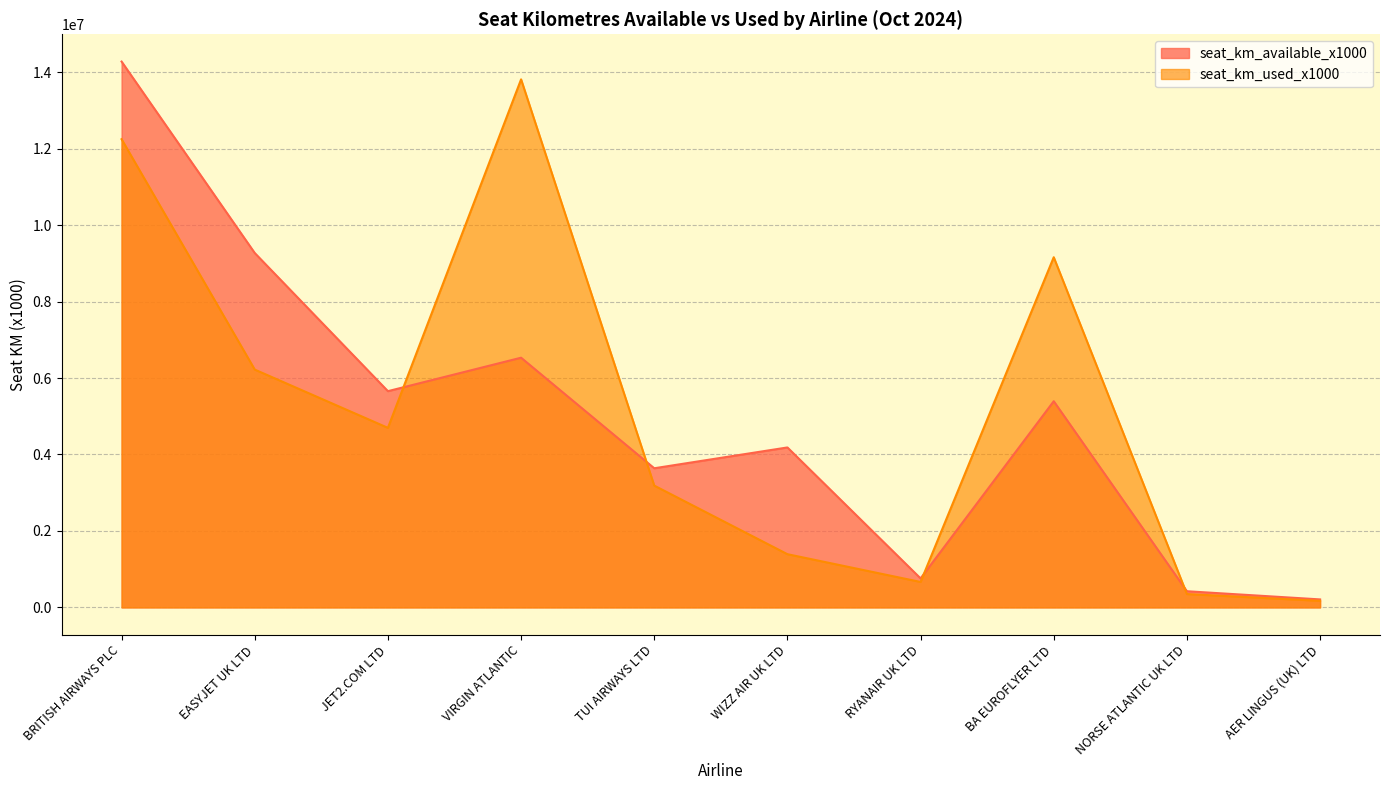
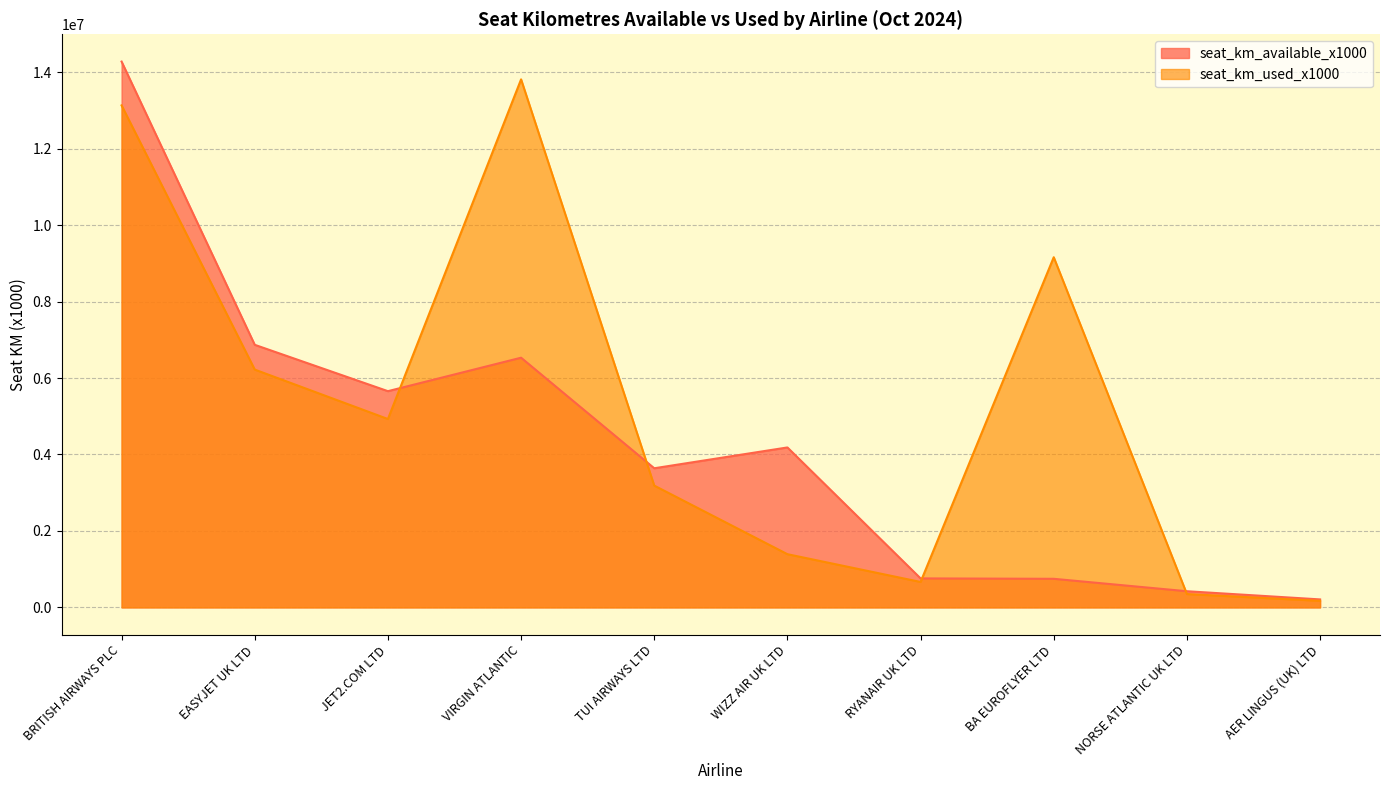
  {
    "seat_km_available_x1000": {
      "BRITISH AIRWAYS PLC": 14300000,
-     "EASYJET UK LTD": 9300000,
+     "EASYJET UK LTD": 6900000,
      "JET2.COM LTD": 5700000,
      "VIRGIN ATLANTIC": 6500000,
      "TUI AIRWAYS LTD": 3600000,
      "WIZZ AIR UK LTD": 4200000,
      "RYANAIR UK LTD": 800000,
-     "BA EUROFLYER LTD": 5400000,
+     "BA EUROFLYER LTD": 700000,
      "NORSE ATLANTIC UK LTD": 400000
    },
    "seat_km_used_x1000": {
-     "BRITISH AIRWAYS PLC": 12200000,
+     "BRITISH AIRWAYS PLC": 13100000,
      "EASYJET UK LTD": 6200000,
-     "JET2.COM LTD": 4700000,
+     "JET2.COM LTD": 4900000,
      "VIRGIN ATLANTIC": 13800000,
      "TUI AIRWAYS LTD": 3200000,
      "WIZZ AIR UK LTD": 1400000,
      "RYANAIR UK LTD": 700000,
      "BA EUROFLYER LTD": 9200000,
      "NORSE ATLANTIC UK LTD": 300000
    }
  }
